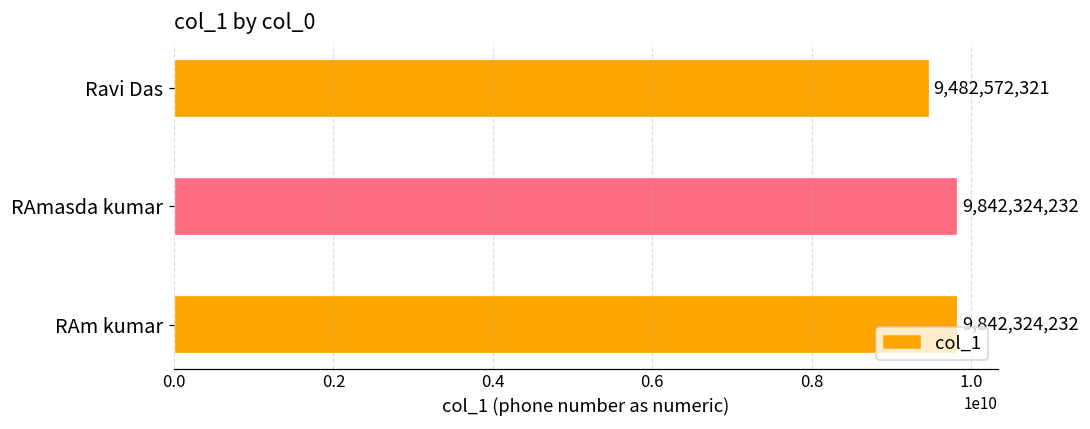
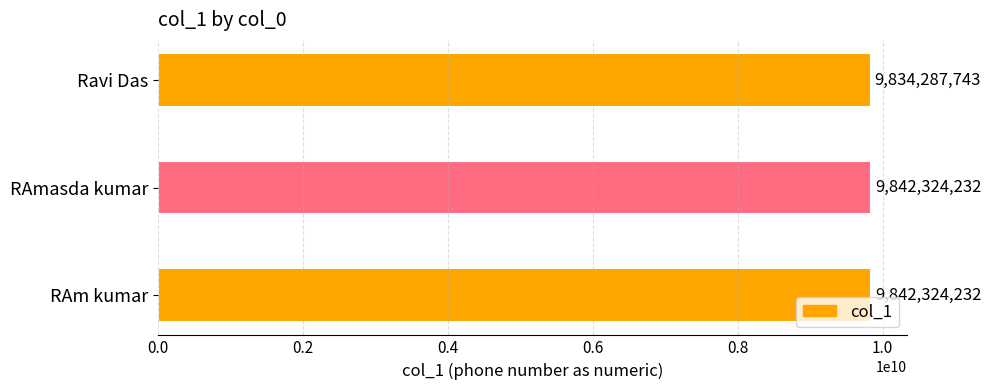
  {
-   "Ravi Das": "9,482,572,321",
+   "Ravi Das": "9,834,287,743",
    "RAmasda kumar": "9,842,324,232"
  }
